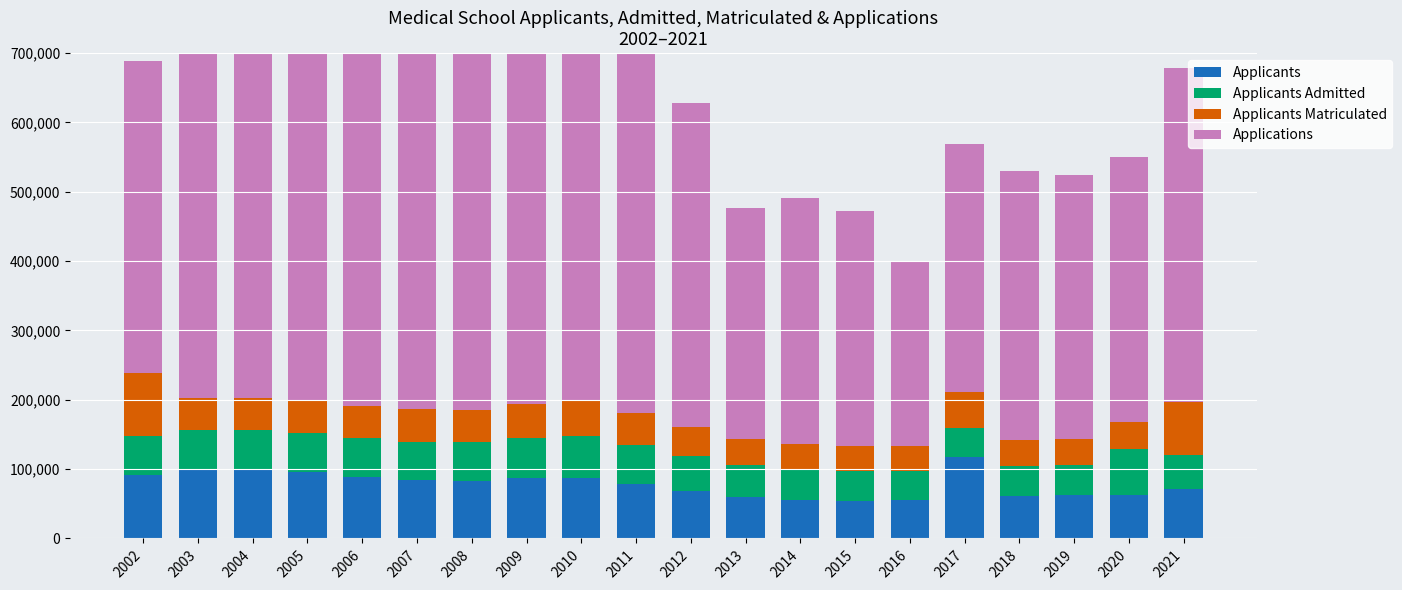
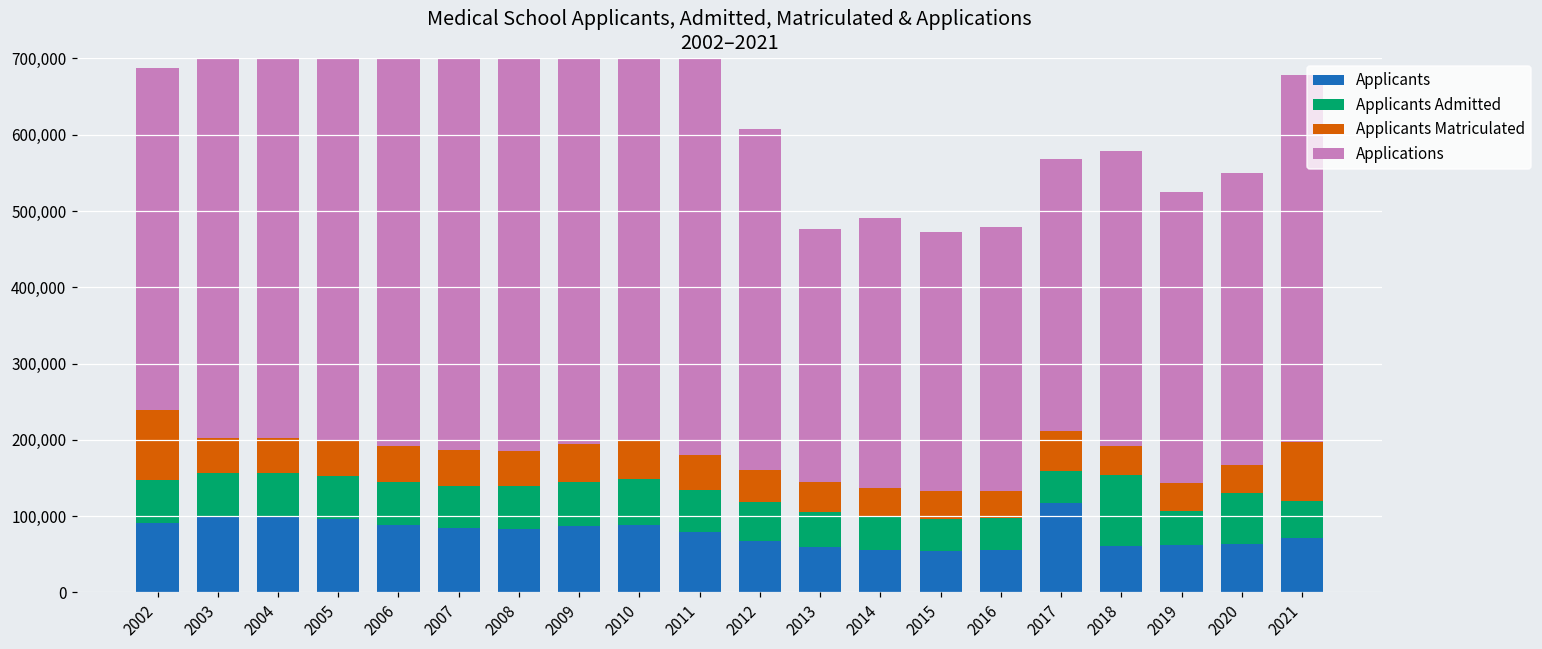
  {
    "Applicants": {
      "2002": "90,000",
      "2003": "100,000",
      "2004": "100,000",
      "2005": "100,000",
      "2006": "90,000",
      "2007": "80,000",
      "2008": "80,000",
      "2009": "90,000",
      "2010": "90,000",
      "2011": "80,000",
      "2012": "70,000",
      "2013": "60,000",
      "2014": "60,000",
      "2015": "50,000",
      "2016": "50,000",
      "2017": "120,000",
      "2018": "60,000",
      "2019": "60,000",
      "2020": "60,000",
      "2021": "70,000"
    },
    "Applicants Admitted": {
      "2002": "60,000",
      "2003": "60,000",
      "2004": "60,000",
      "2005": "60,000",
      "2006": "60,000",
      "2007": "60,000",
      "2008": "60,000",
      "2009": "60,000",
      "2010": "60,000",
      "2011": "60,000",
      "2012": "50,000",
      "2013": "50,000",
      "2014": "40,000",
      "2015": "40,000",
      "2016": "40,000",
      "2017": "40,000",
-     "2018": "40,000",
+     "2018": "90,000",
      "2019": "40,000",
      "2020": "70,000",
      "2021": "50,000"
    },
    "Applicants Matriculated": {
      "2002": "90,000",
      "2003": "50,000",
      "2004": "50,000",
      "2005": "50,000",
      "2006": "50,000",
      "2007": "50,000",
      "2008": "50,000",
      "2009": "50,000",
      "2010": "50,000",
      "2011": "50,000",
      "2012": "40,000",
      "2013": "40,000",
      "2014": "40,000",
      "2015": "40,000",
      "2016": "40,000",
      "2017": "50,000",
      "2018": "40,000",
      "2019": "40,000",
      "2020": "40,000",
      "2021": "80,000"
    },
    "Applications": {
      "2002": "450,000",
-     "2012": "470,000",
+     "2012": "450,000",
      "2013": "330,000",
      "2014": "350,000",
      "2015": "340,000",
-     "2016": "270,000",
+     "2016": "350,000",
      "2017": "360,000",
      "2018": "390,000",
      "2019": "380,000",
      "2020": "380,000",
      "2021": "480,000"
    }
  }
